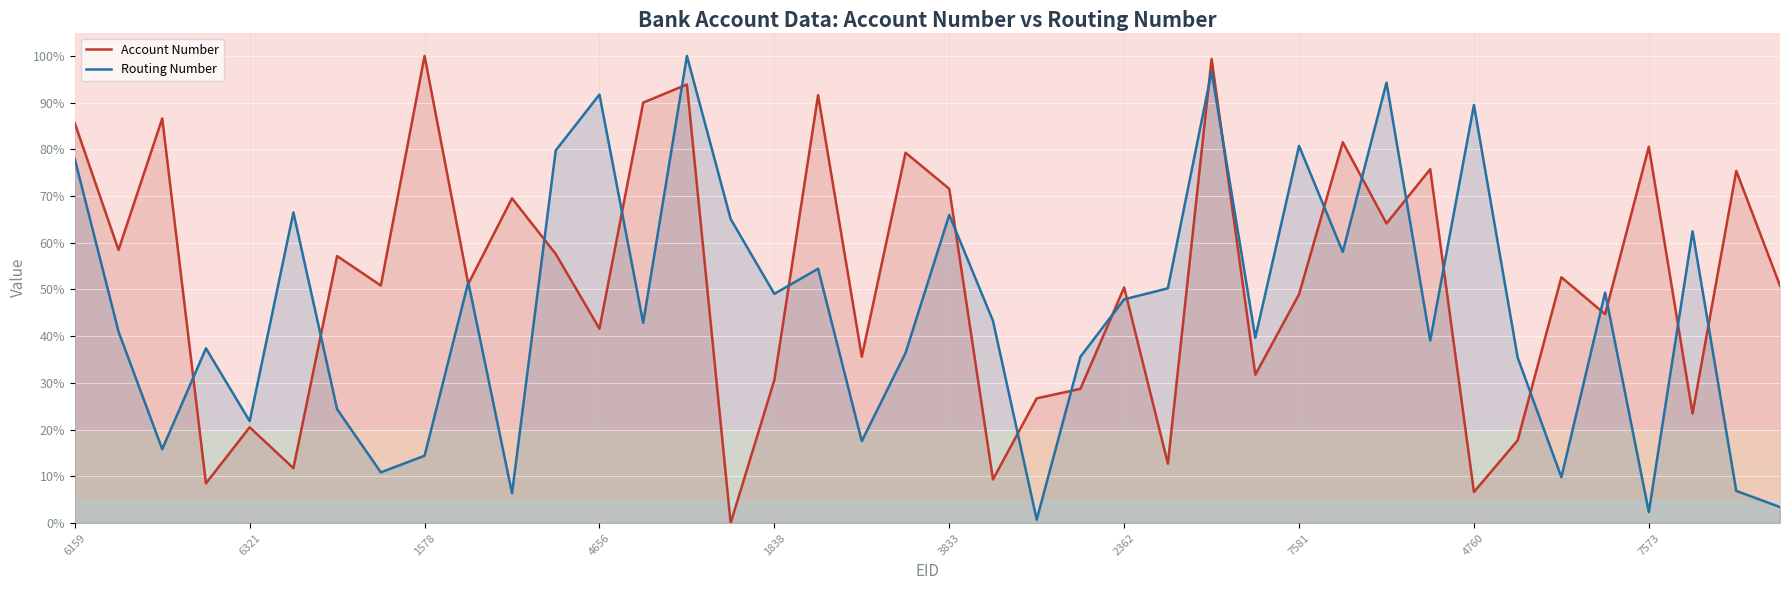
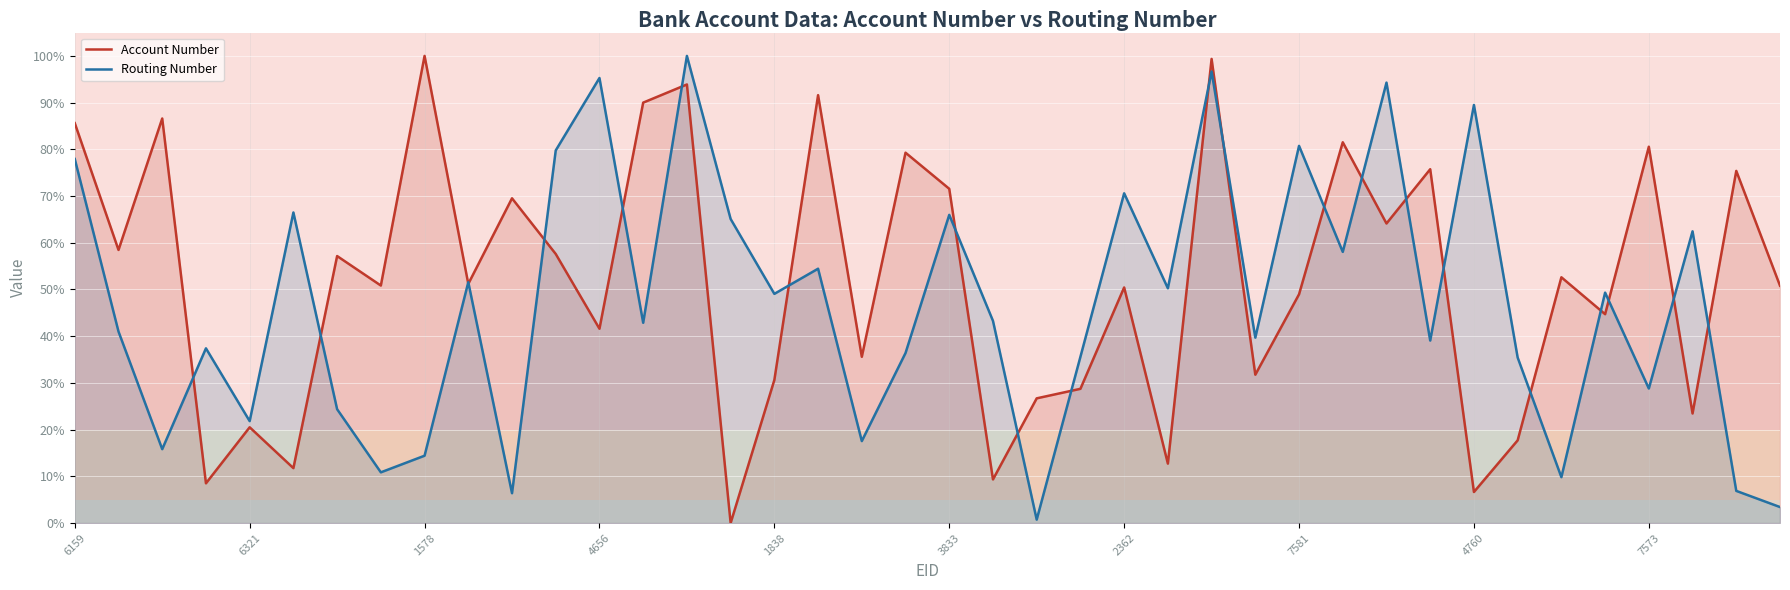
  {
    "Account Number": {
      "6159": "86%",
      "6321": "21%",
      "1578": "100%",
      "4656": "42%",
      "1838": "31%",
      "3833": "72%",
      "2362": "50%",
      "7581": "49%",
      "4760": "7%",
      "7573": "81%"
    },
    "Routing Number": {
      "6159": "78%",
      "6321": "22%",
      "1578": "14%",
-     "4656": "92%",
+     "4656": "95%",
      "1838": "49%",
      "3833": "66%",
-     "2362": "48%",
+     "2362": "71%",
      "7581": "81%",
      "4760": "89%",
-     "7573": "2%"
+     "7573": "29%"
    }
  }
